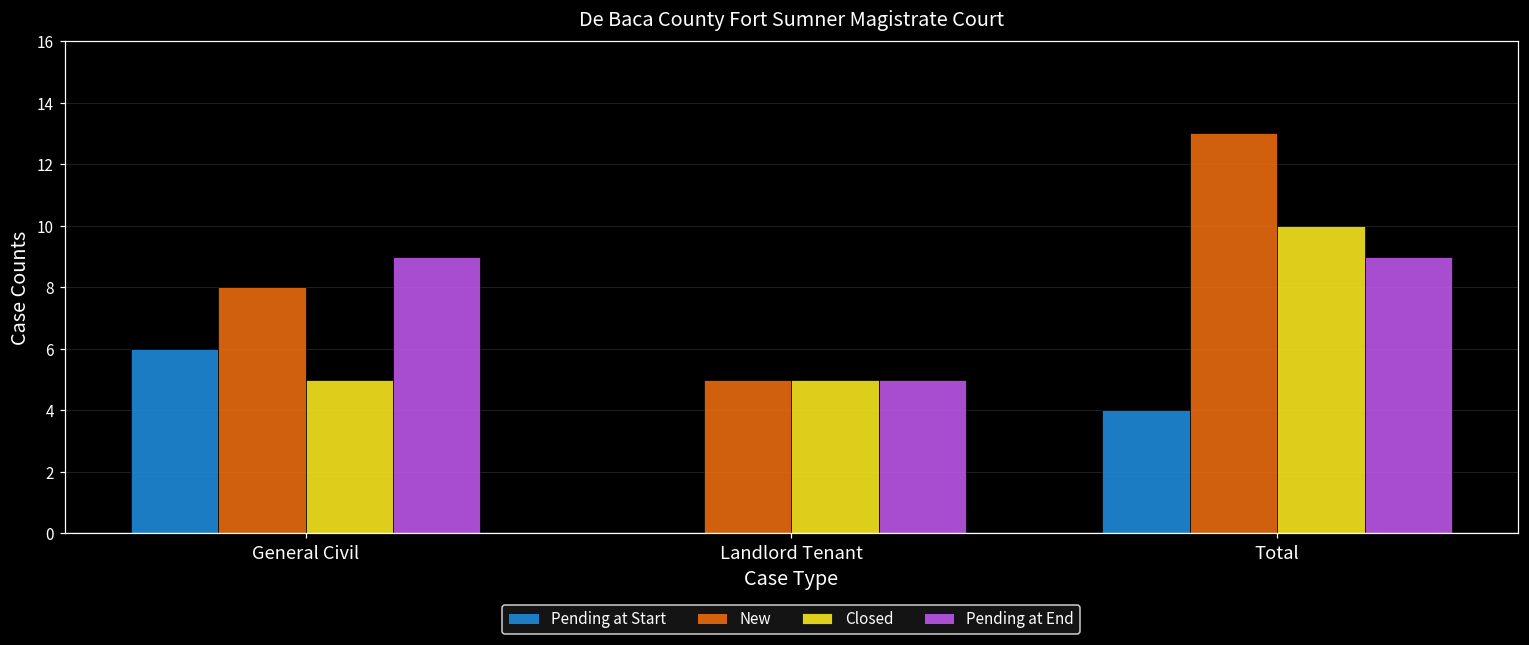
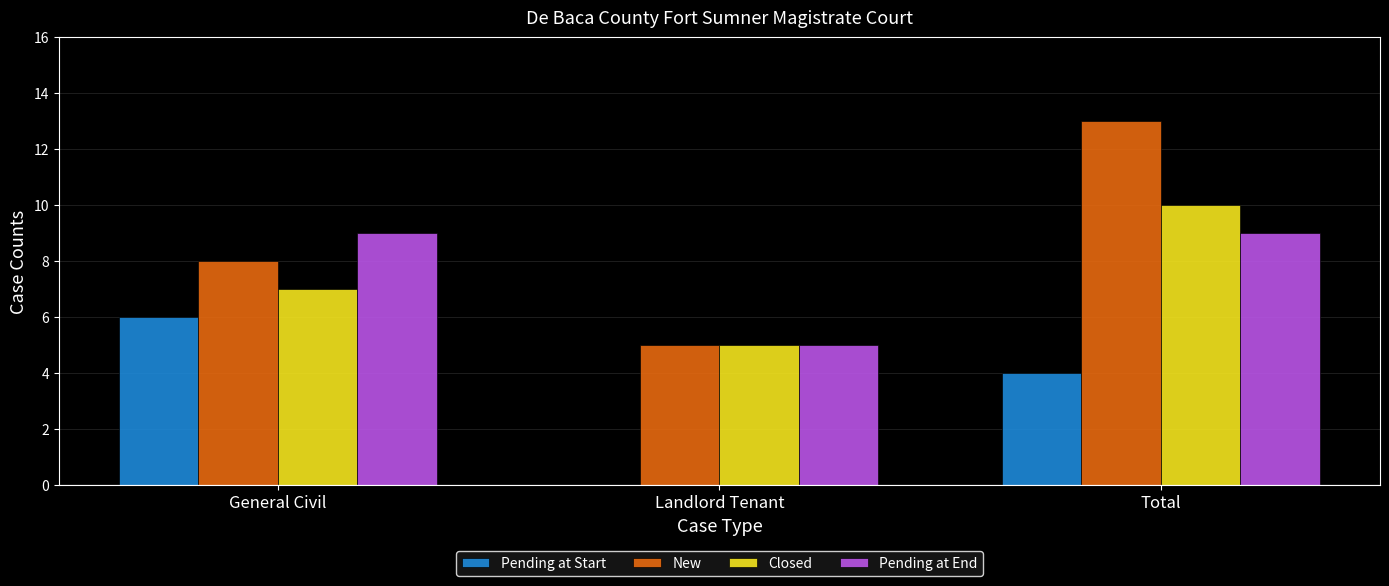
  {
    "Pending at Start": {
      "General Civil": 6,
      "Landlord Tenant": 0,
      "Total": 4
    },
    "New": {
      "General Civil": 8,
      "Landlord Tenant": 5,
      "Total": 13
    },
    "Closed": {
-     "General Civil": 5,
+     "General Civil": 7,
      "Landlord Tenant": 5,
      "Total": 10
    },
    "Pending at End": {
      "General Civil": 9,
      "Landlord Tenant": 5,
      "Total": 9
    }
  }
